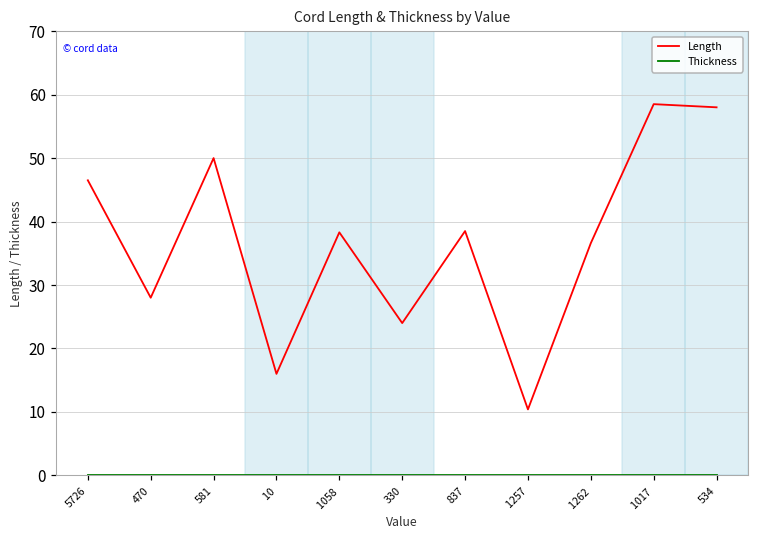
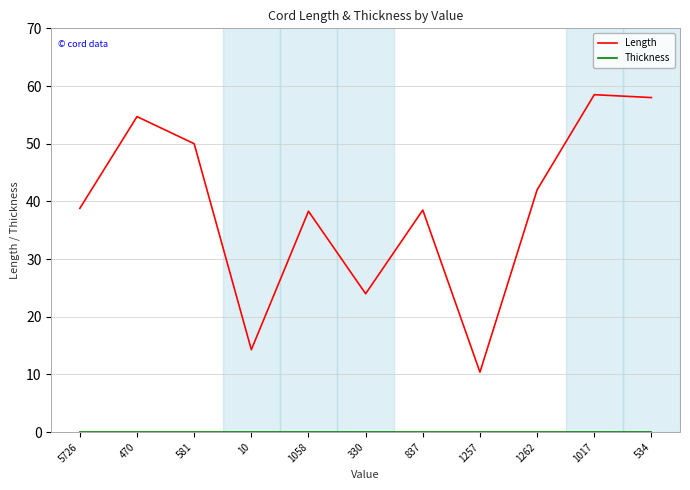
  {
    "Length": {
-     "5726": 47,
-     "470": 28,
+     "5726": 39,
+     "470": 55,
      "581": 50,
-     "10": 16,
+     "10": 14,
      "1058": 38,
      "330": 24,
      "837": 39,
      "1257": 10,
-     "1262": 37,
+     "1262": 42,
      "1017": 59,
      "534": 58
    },
    "Thickness": {
      "5726": 0,
      "470": 0,
      "581": 0,
      "10": 0,
      "1058": 0,
      "330": 0,
      "837": 0,
      "1257": 0,
      "1262": 0,
      "1017": 0,
      "534": 0
    }
  }
